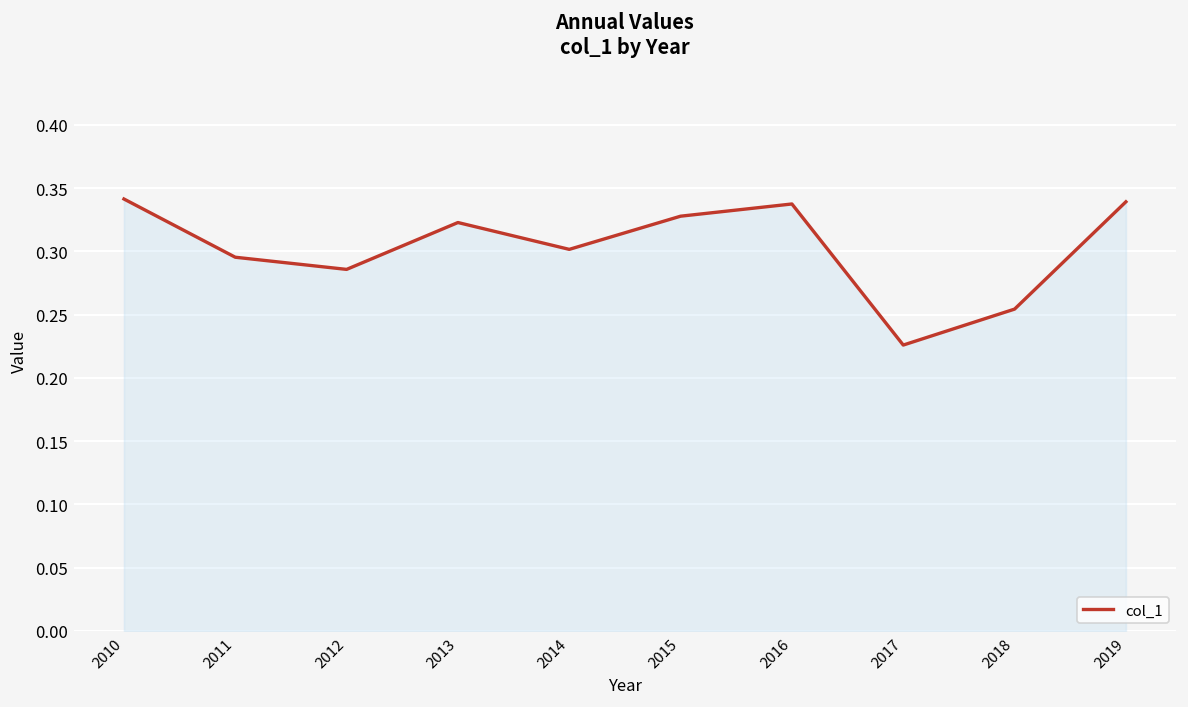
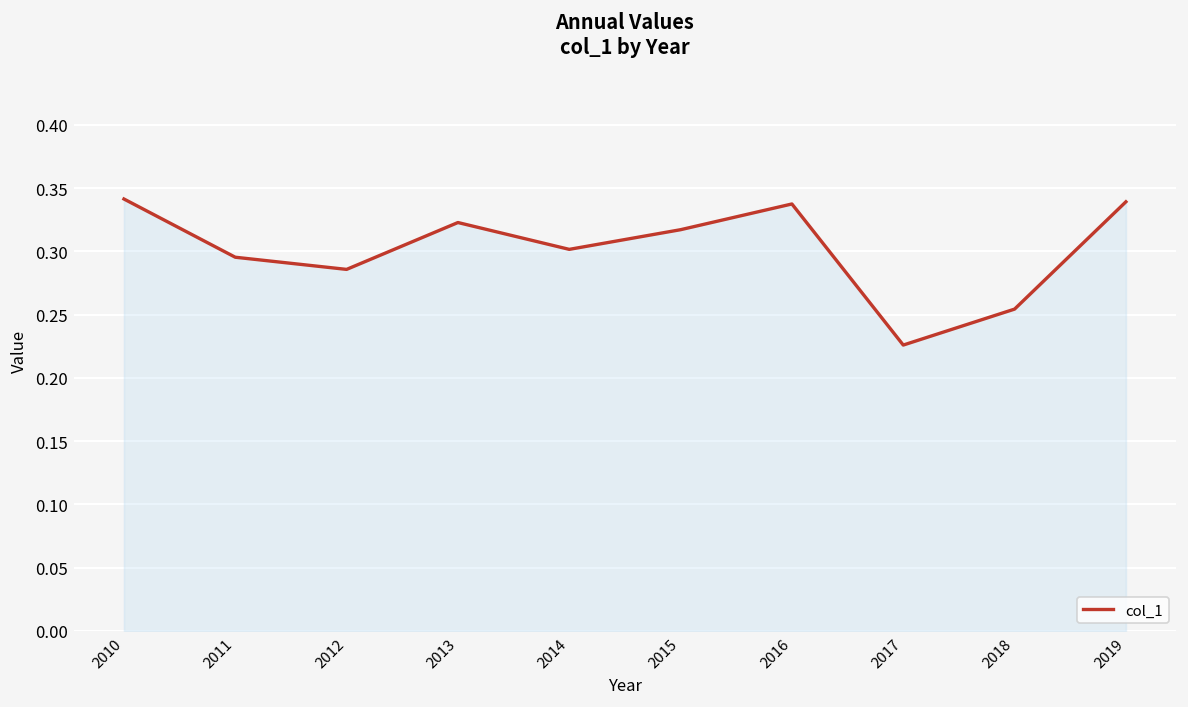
  {
    "2010": 0.341,
    "2011": 0.295,
    "2012": 0.286,
    "2013": 0.323,
    "2014": 0.302,
-   "2015": 0.328,
+   "2015": 0.317,
    "2016": 0.338,
    "2017": 0.226,
    "2018": 0.254,
    "2019": 0.339
  }
